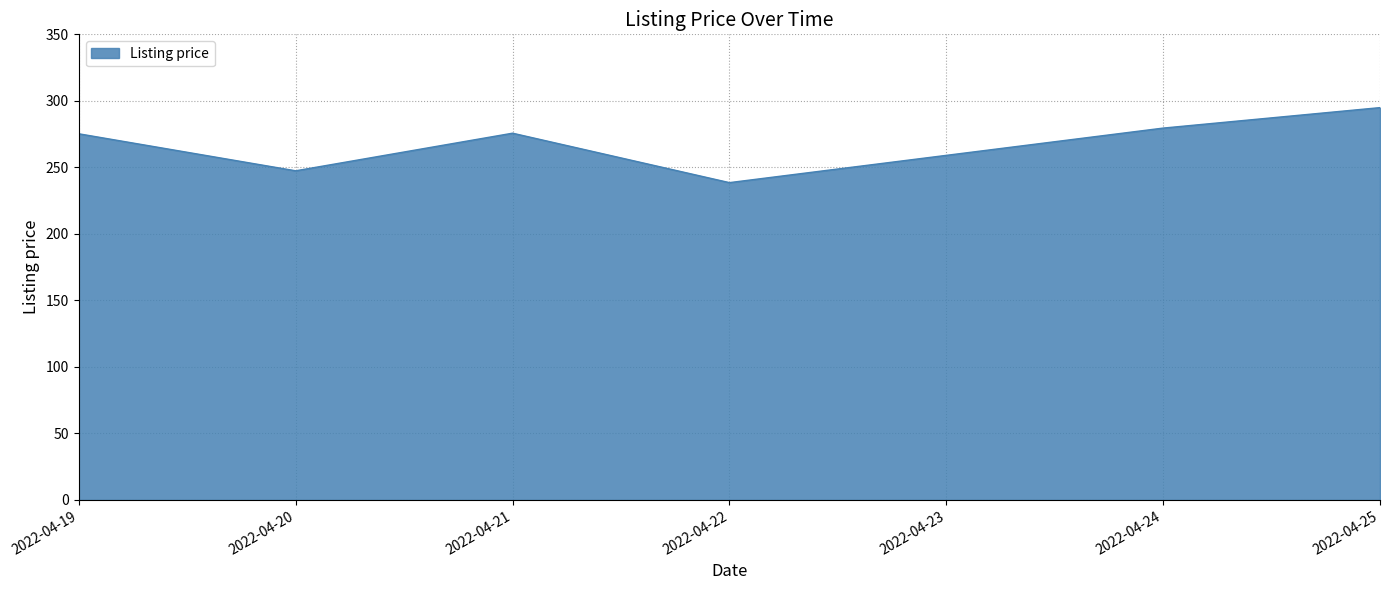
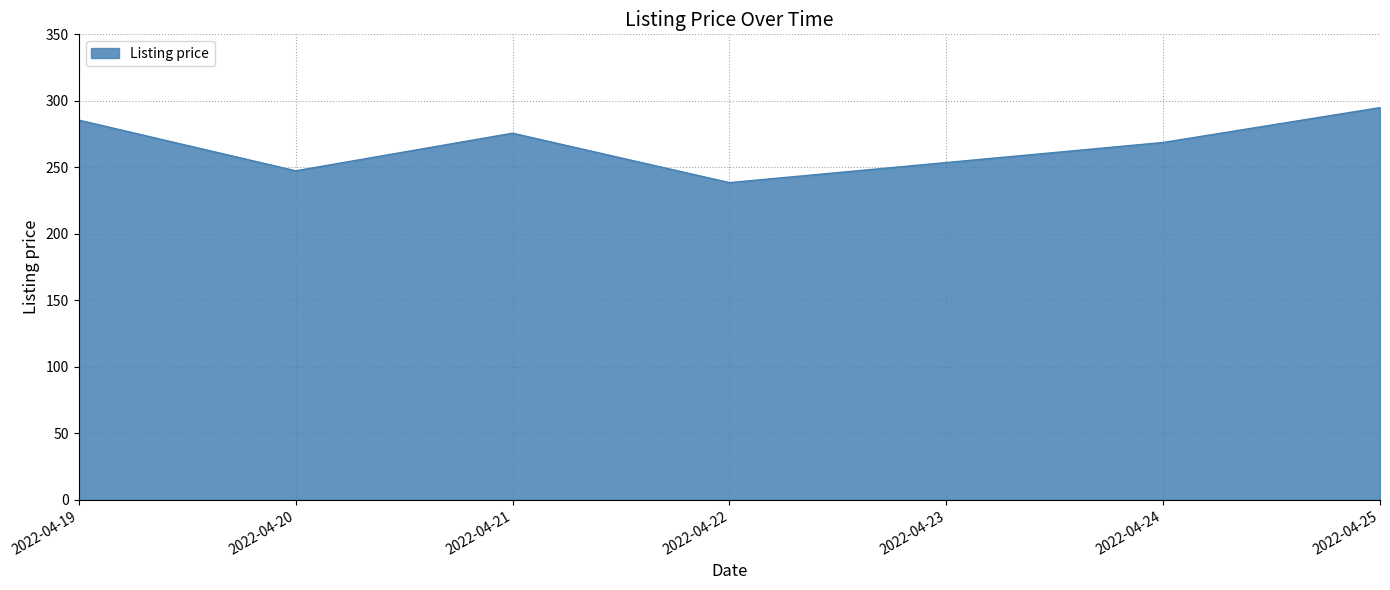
  {
-   "2022-04-19": 275,
+   "2022-04-19": 286,
    "2022-04-20": 247,
    "2022-04-21": 276,
    "2022-04-22": 239,
-   "2022-04-24": 280,
+   "2022-04-24": 269,
    "2022-04-25": 295
  }
